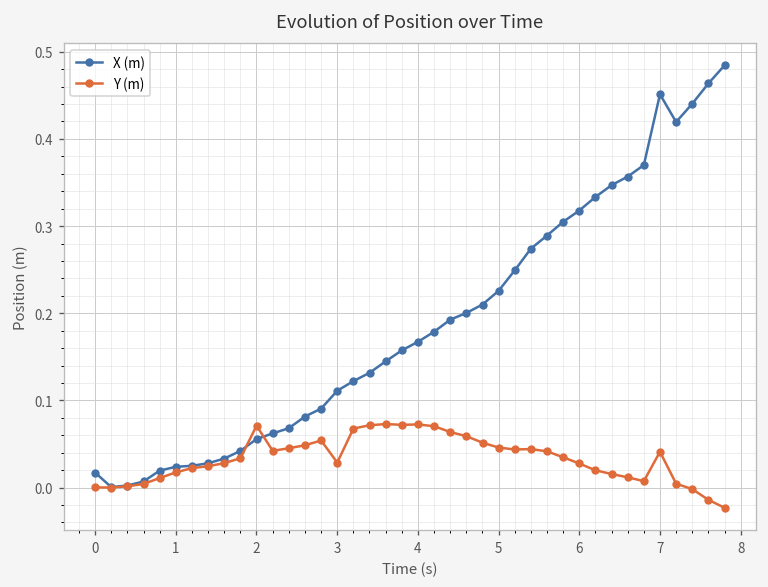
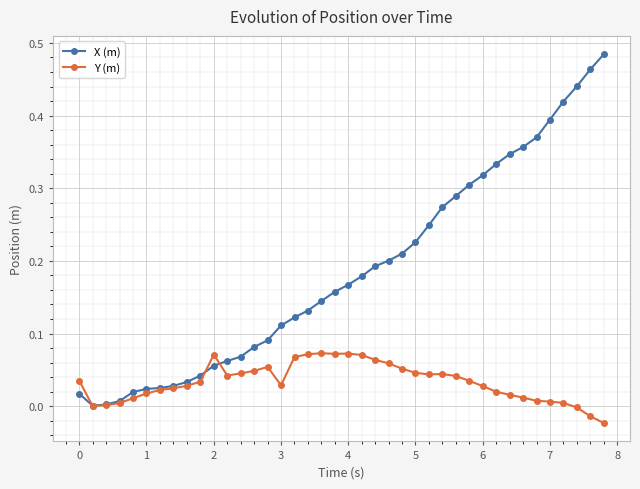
  {
    "X (m)": {
      "0": 0.02,
      "1": 0.02,
      "2": 0.06,
      "3": 0.11,
      "4": 0.17,
      "5": 0.23,
      "6": 0.32,
-     "7": 0.45
+     "7": 0.39
    },
    "Y (m)": {
-     "0": 0.00,
+     "0": 0.04,
      "1": 0.02,
      "2": 0.07,
      "3": 0.03,
      "4": 0.07,
      "5": 0.05,
      "6": 0.03,
-     "7": 0.04
+     "7": 0.01
    }
  }
